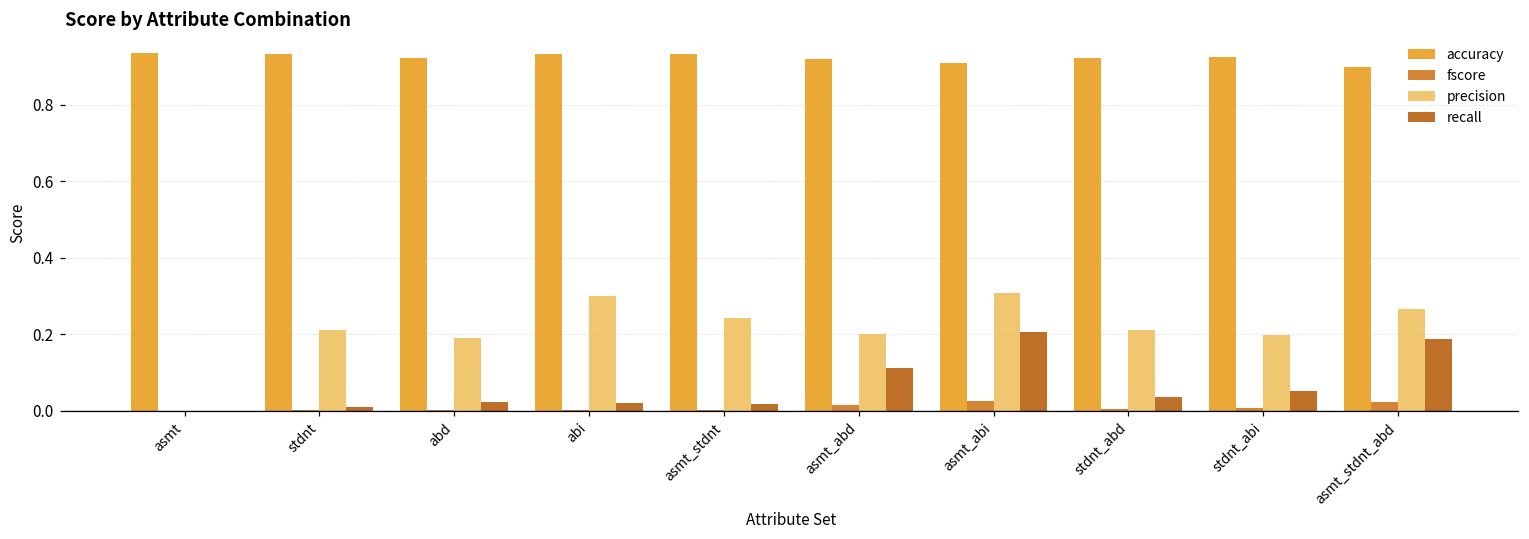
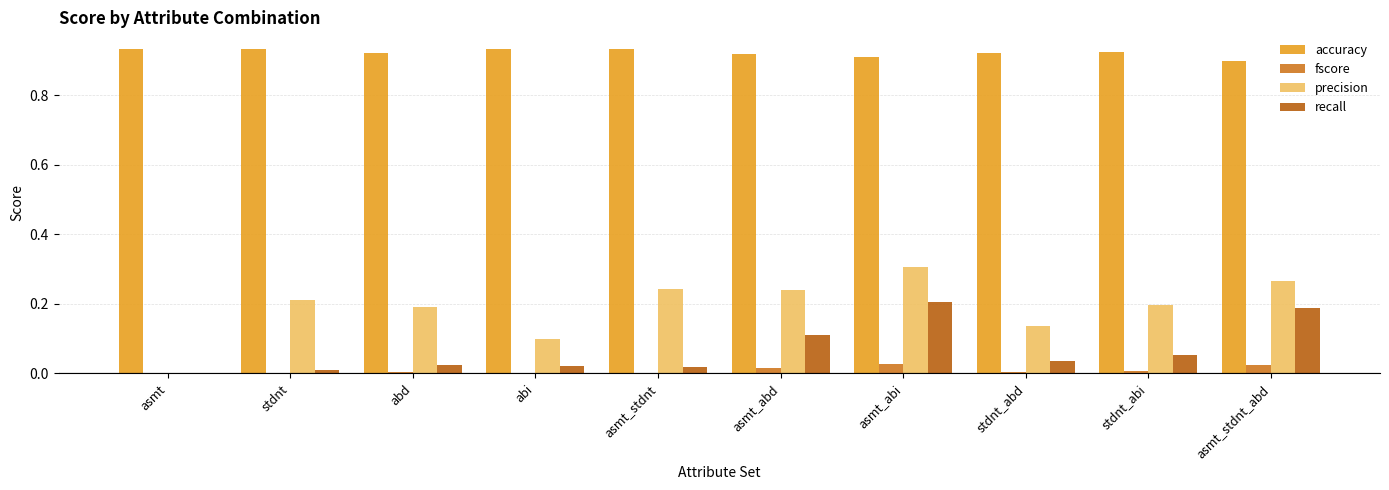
  {
    "precision": {
      "asmt": 0.00,
      "stdnt": 0.21,
      "abd": 0.19,
-     "abi": 0.3,
+     "abi": 0.1,
      "asmt_stdnt": 0.24,
-     "asmt_abd": 0.20,
+     "asmt_abd": 0.24,
      "asmt_abi": 0.31,
-     "stdnt_abd": 0.21,
+     "stdnt_abd": 0.14,
      "stdnt_abi": 0.20,
      "asmt_stdnt_abd": 0.27
    }
  }
